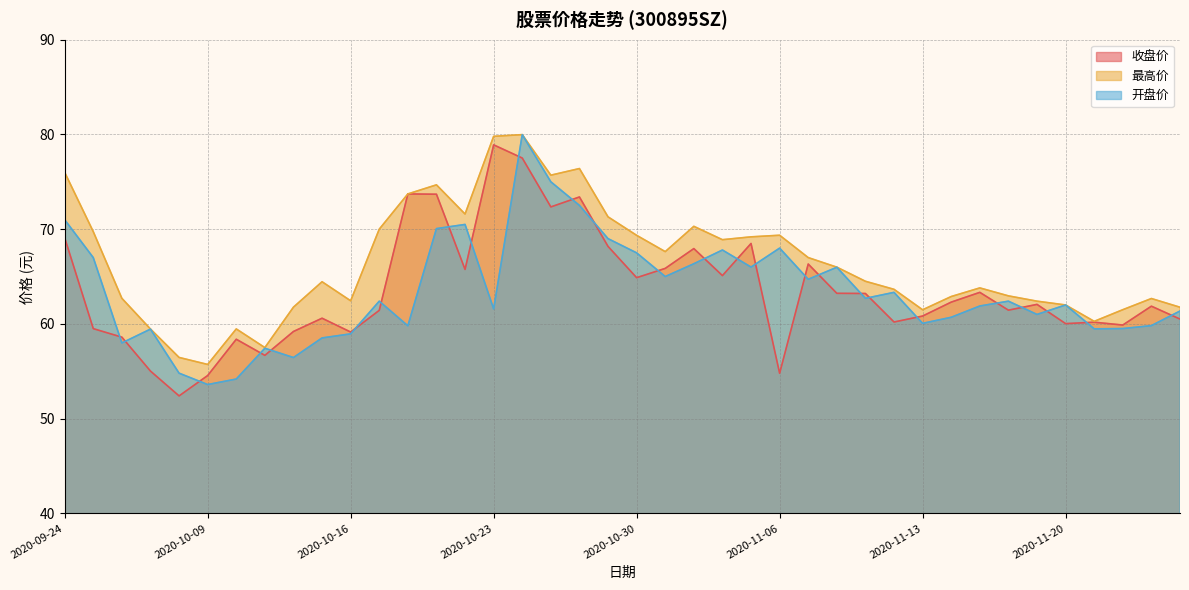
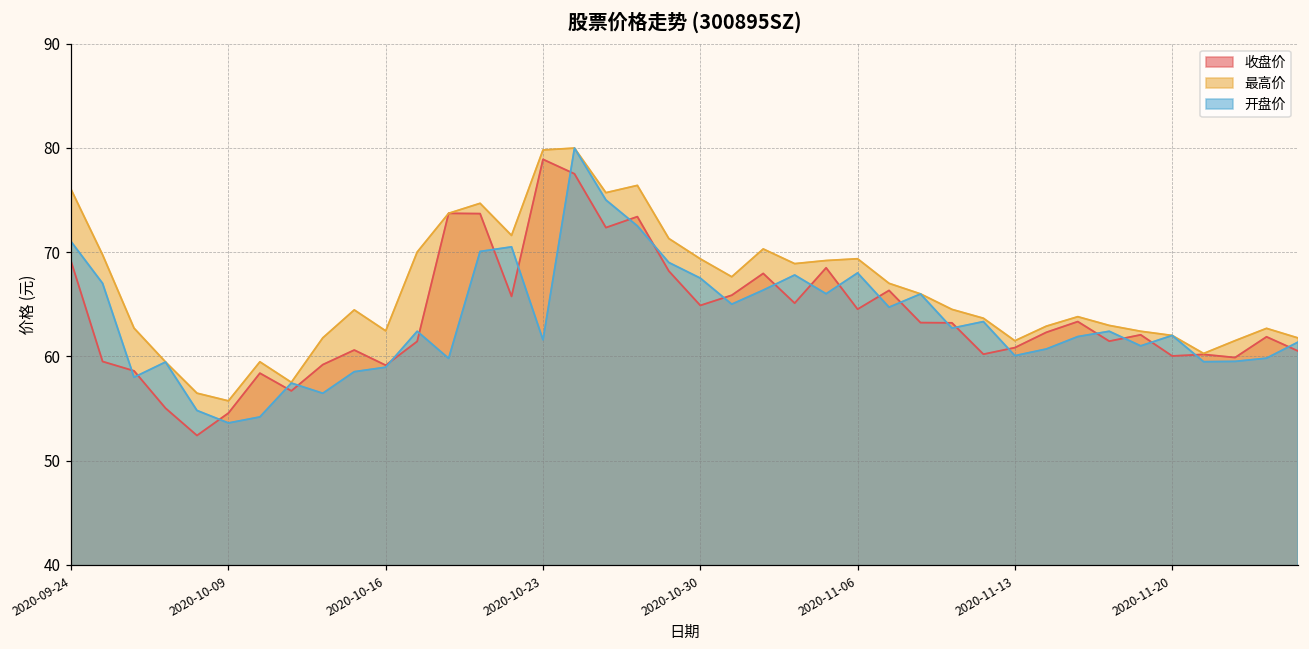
  {
    "收盘价": {
      "2020-09-24": 69,
      "2020-10-09": 55,
      "2020-10-23": 79,
      "2020-10-30": 65,
-     "2020-11-06": 55,
+     "2020-11-06": 65,
      "2020-11-13": 61,
      "2020-11-20": 60
    },
    "最高价": {
      "2020-09-24": 76,
      "2020-10-09": 56,
      "2020-10-16": 62,
      "2020-10-23": 80,
      "2020-10-30": 69,
      "2020-11-06": 69,
      "2020-11-13": 61
    },
    "开盘价": {
      "2020-09-24": 71,
      "2020-10-09": 54,
      "2020-10-23": 62,
      "2020-10-30": 68,
      "2020-11-06": 68,
      "2020-11-13": 60
    }
  }
